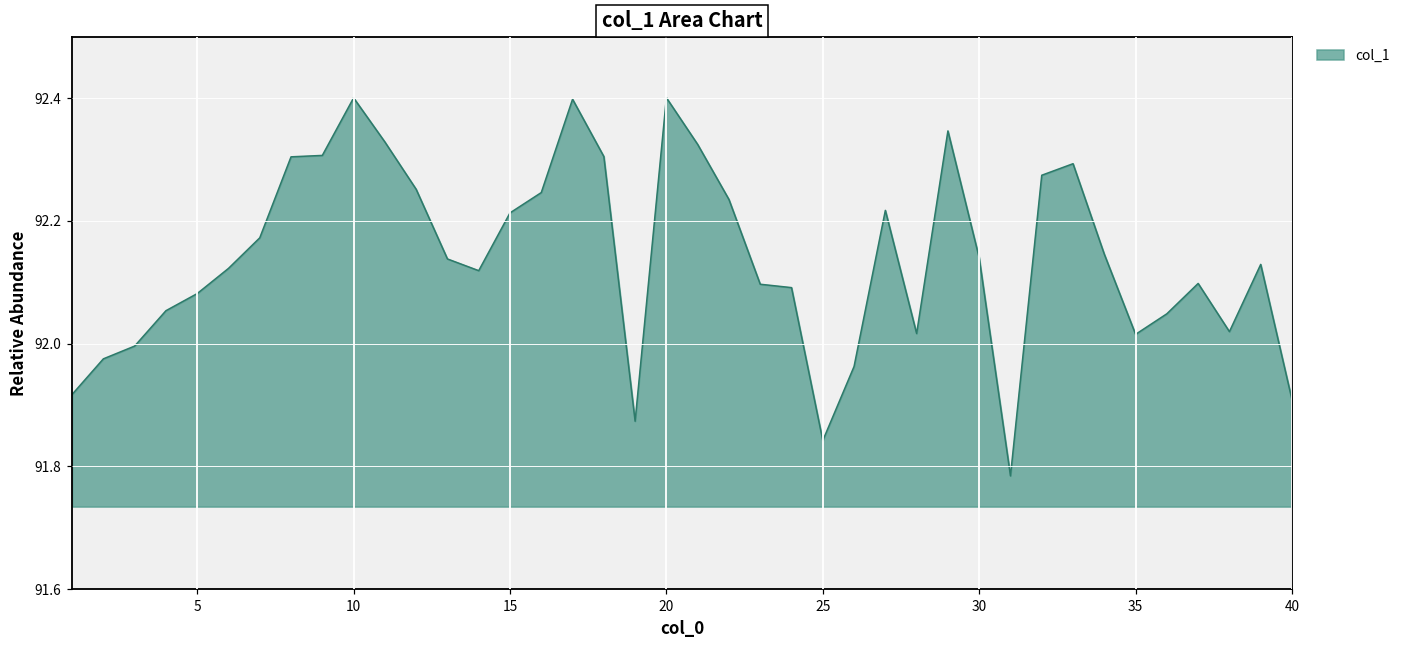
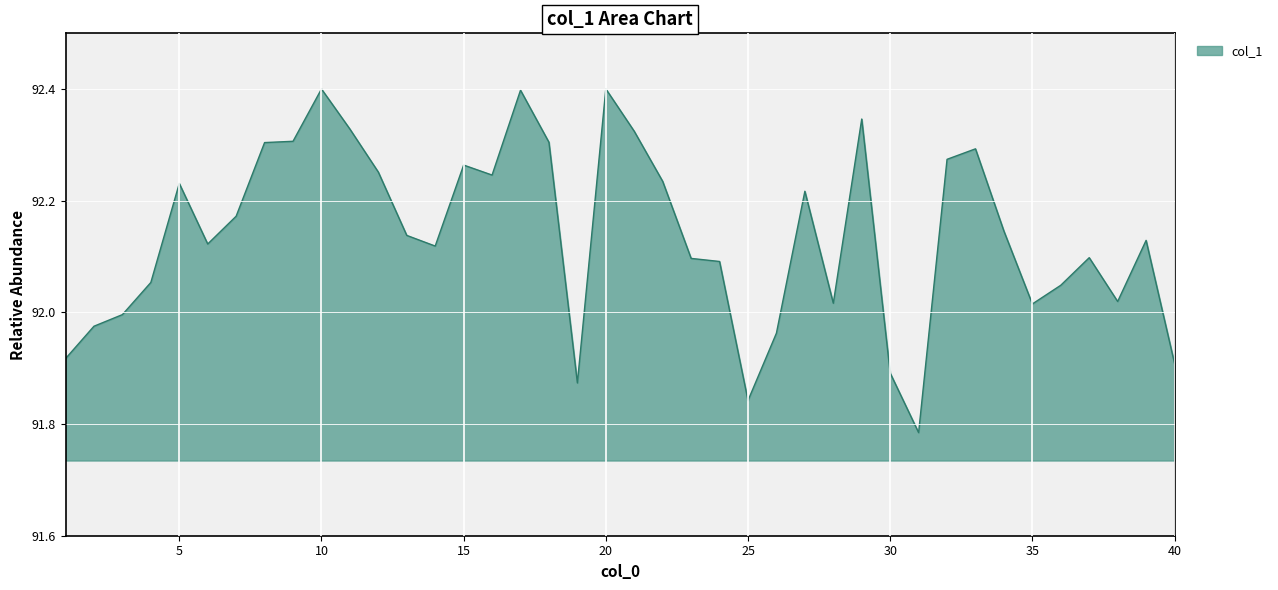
  {
-   "5": 92.08,
+   "5": 92.23,
    "10": 92.40,
-   "15": 92.21,
+   "15": 92.26,
    "20": 92.40,
    "25": 91.84,
-   "30": 92.14,
+   "30": 91.89,
    "35": 92.02,
    "40": 91.91
  }
